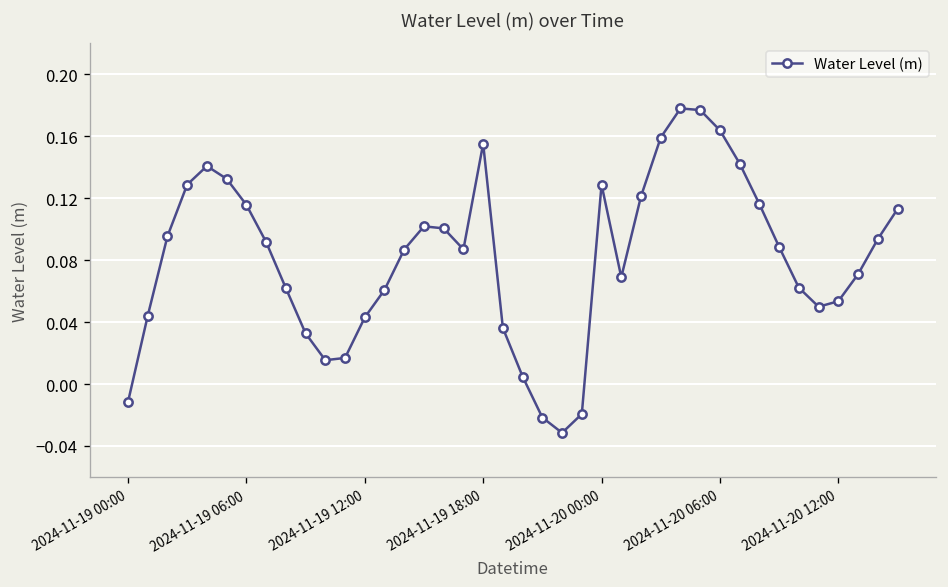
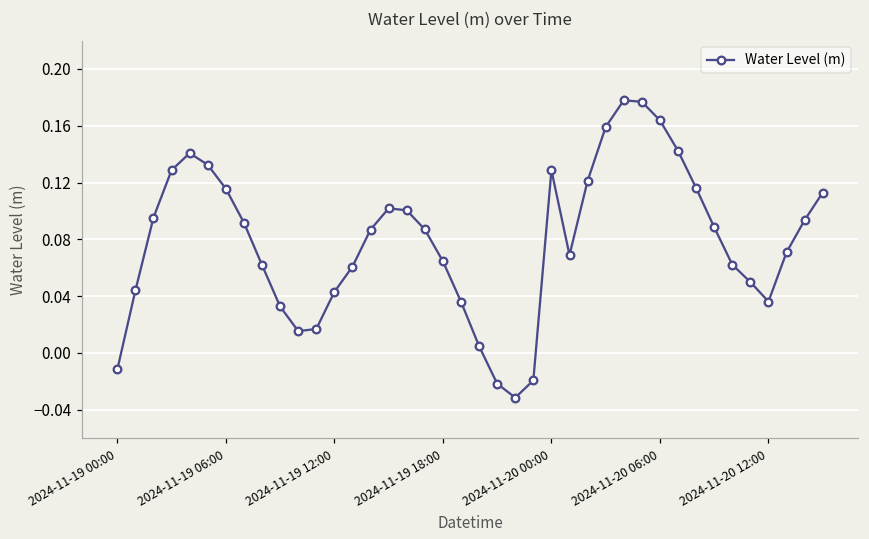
  {
    "2024-11-19 00:00": -0.012,
    "2024-11-19 06:00": 0.116,
    "2024-11-19 12:00": 0.043,
-   "2024-11-19 18:00": 0.155,
+   "2024-11-19 18:00": 0.065,
    "2024-11-20 00:00": 0.129,
    "2024-11-20 06:00": 0.164,
-   "2024-11-20 12:00": 0.053
+   "2024-11-20 12:00": 0.036
  }
